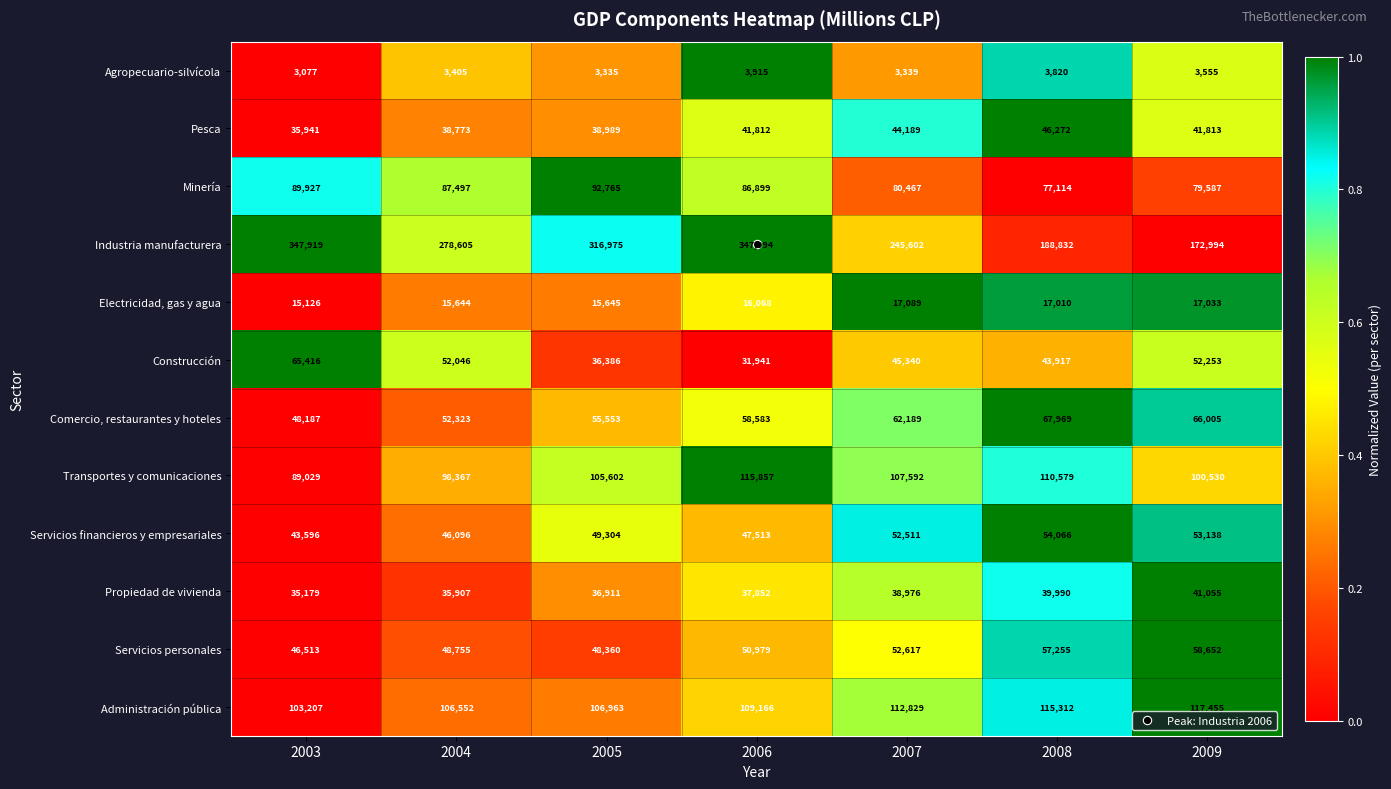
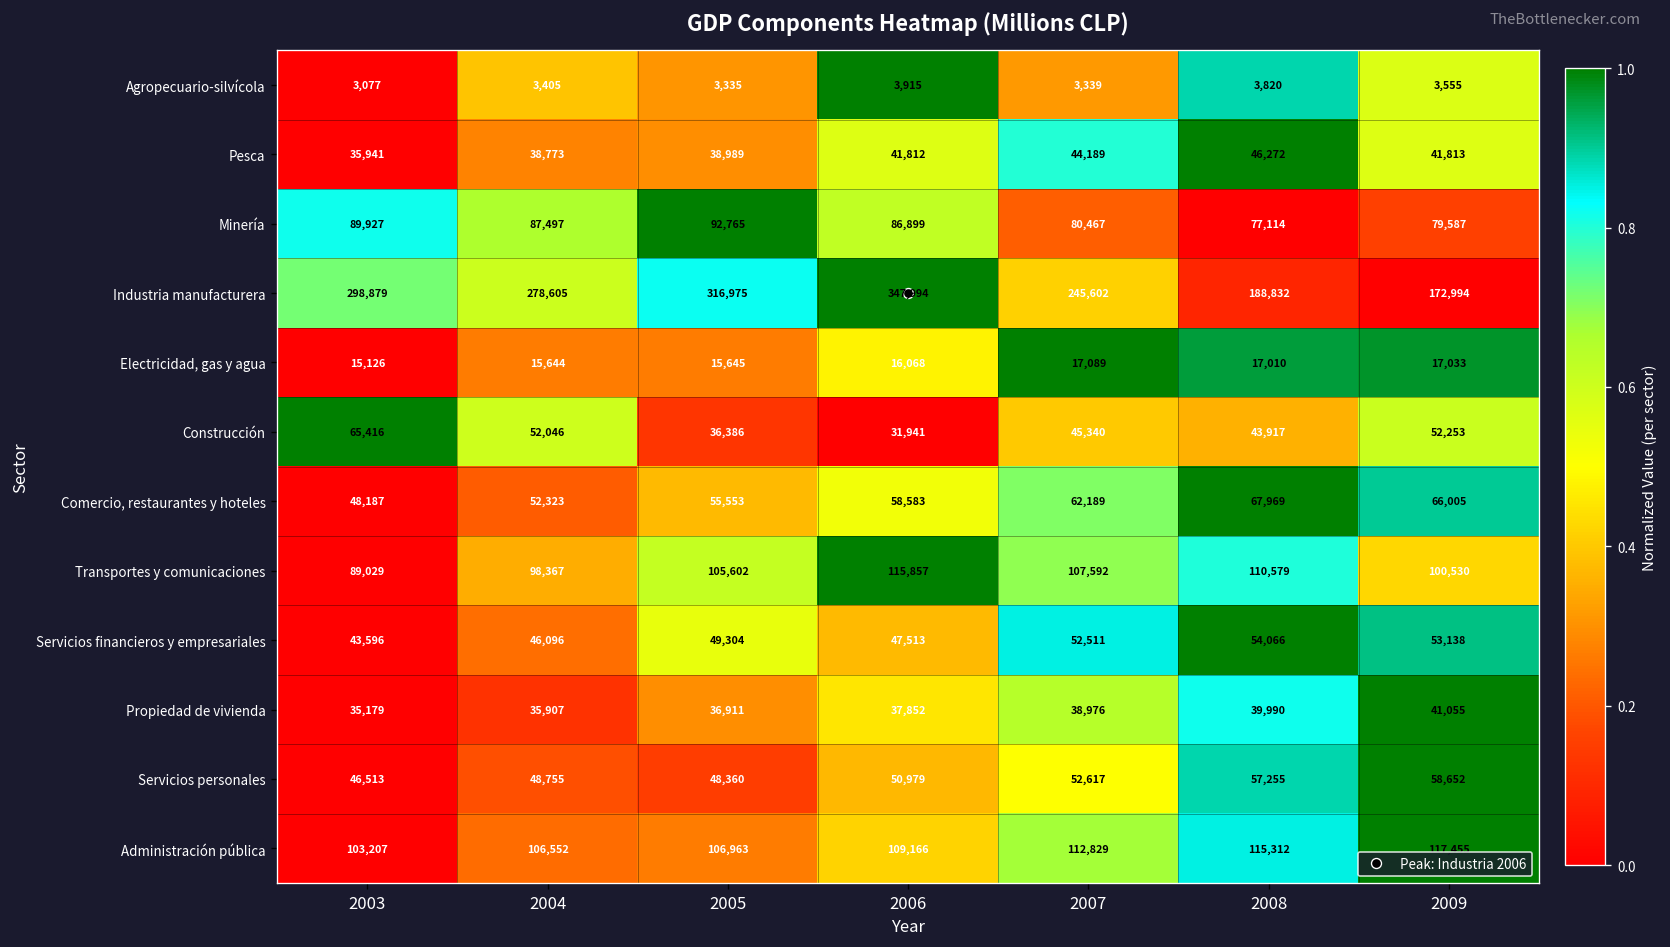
  {
    "Agropecuario-silvícola": {
      "2003": "3,077",
      "2004": "3,405",
      "2005": "3,335",
      "2006": "3,915",
      "2007": "3,339",
      "2008": "3,820",
      "2009": "3,555"
    },
    "Pesca": {
      "2003": "35,941",
      "2004": "38,773",
      "2005": "38,989",
      "2006": "41,812",
      "2007": "44,189",
      "2008": "46,272",
      "2009": "41,813"
    },
    "Minería": {
      "2003": "89,927",
      "2004": "87,497",
      "2005": "92,765",
      "2006": "86,899",
      "2007": "80,467",
      "2008": "77,114",
      "2009": "79,587"
    },
    "Industria manufacturera": {
-     "2003": "347,919",
+     "2003": "298,879",
      "2004": "278,605",
      "2005": "316,975",
      "2007": "245,602",
      "2008": "188,832",
      "2009": "172,994"
    },
    "Electricidad, gas y agua": {
      "2003": "15,126",
      "2004": "15,644",
      "2005": "15,645",
      "2006": "16,068",
      "2007": "17,089",
      "2008": "17,010",
      "2009": "17,033"
    },
    "Construcción": {
      "2003": "65,416",
      "2004": "52,046",
      "2005": "36,386",
      "2006": "31,941",
      "2007": "45,340",
      "2008": "43,917",
      "2009": "52,253"
    },
    "Comercio, restaurantes y hoteles": {
      "2003": "48,187",
      "2004": "52,323",
      "2005": "55,553",
      "2006": "58,583",
      "2007": "62,189",
      "2008": "67,969",
      "2009": "66,005"
    },
    "Transportes y comunicaciones": {
      "2003": "89,029",
      "2004": "98,367",
      "2005": "105,602",
      "2006": "115,857",
      "2007": "107,592",
      "2008": "110,579",
      "2009": "100,530"
    },
    "Servicios financieros y empresariales": {
      "2003": "43,596",
      "2004": "46,096",
      "2005": "49,304",
      "2006": "47,513",
      "2007": "52,511",
      "2008": "54,066",
      "2009": "53,138"
    },
    "Propiedad de vivienda": {
      "2003": "35,179",
      "2004": "35,907",
      "2005": "36,911",
      "2006": "37,852",
      "2007": "38,976",
      "2008": "39,990",
      "2009": "41,055"
    },
    "Servicios personales": {
      "2003": "46,513",
      "2004": "48,755",
      "2005": "48,360",
      "2006": "50,979",
      "2007": "52,617",
      "2008": "57,255",
      "2009": "58,652"
    },
    "Administración pública": {
      "2003": "103,207",
      "2004": "106,552",
      "2005": "106,963",
      "2006": "109,166",
      "2007": "112,829",
      "2008": "115,312",
      "2009": "117,455"
    }
  }
